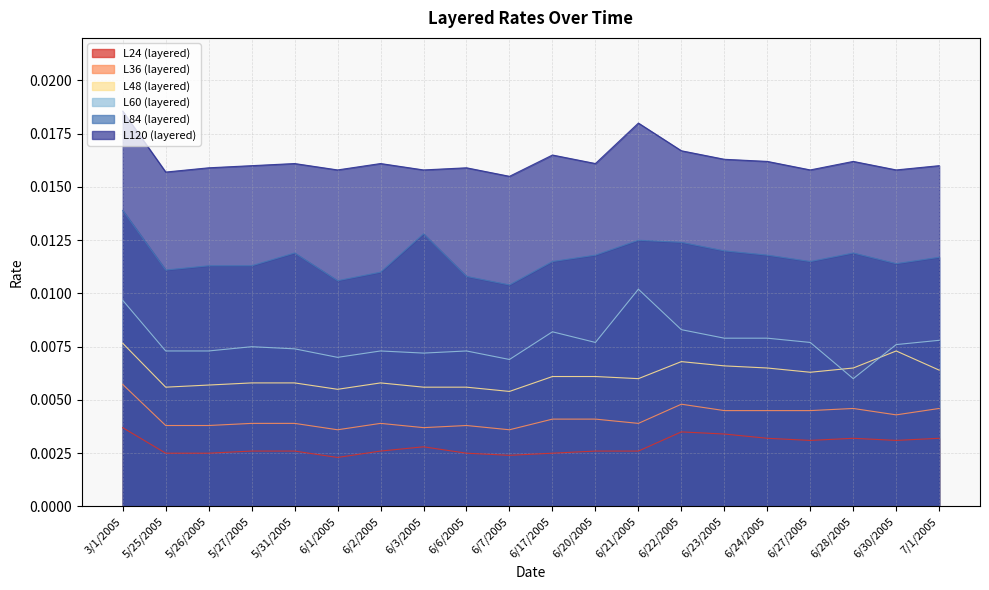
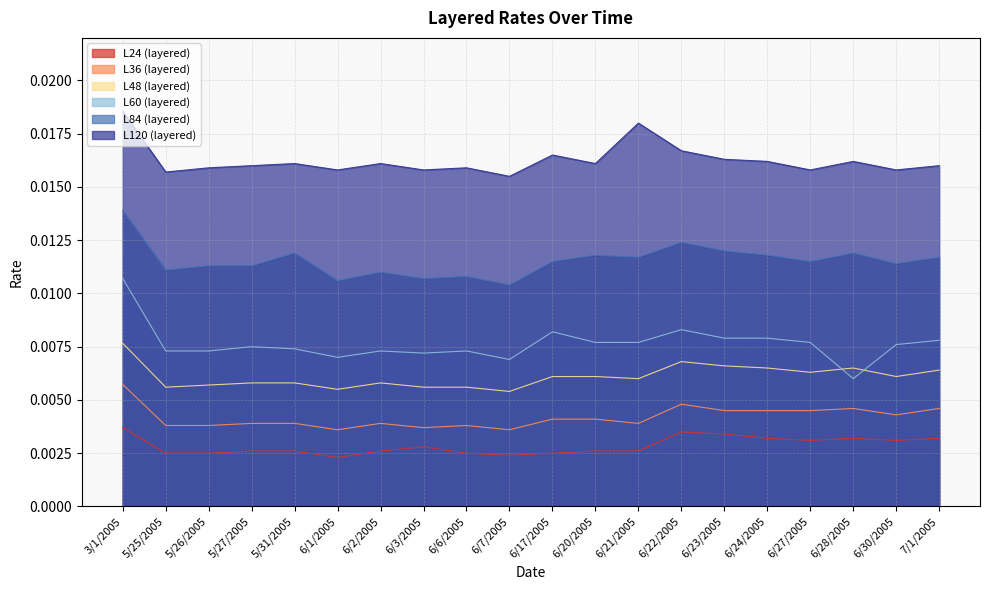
  {
    "L24 (layered)": {
      "3/1/2005": 0.0037,
      "5/25/2005": 0.0025,
      "5/26/2005": 0.0025,
      "5/27/2005": 0.0026,
      "5/31/2005": 0.0026,
      "6/1/2005": 0.0023,
      "6/2/2005": 0.0026,
      "6/3/2005": 0.0028,
      "6/6/2005": 0.0025,
      "6/7/2005": 0.0024,
      "6/17/2005": 0.0025,
      "6/20/2005": 0.0026,
      "6/21/2005": 0.0026,
      "6/22/2005": 0.0035,
      "6/23/2005": 0.0034,
      "6/24/2005": 0.0032,
      "6/27/2005": 0.0031,
      "6/28/2005": 0.0032,
      "6/30/2005": 0.0031,
      "7/1/2005": 0.0032
    },
    "L36 (layered)": {
      "3/1/2005": 0.0057,
      "5/25/2005": 0.0038,
      "5/26/2005": 0.0038,
      "5/27/2005": 0.0039,
      "5/31/2005": 0.0039,
      "6/1/2005": 0.0036,
      "6/2/2005": 0.0039,
      "6/3/2005": 0.0037,
      "6/6/2005": 0.0038,
      "6/7/2005": 0.0036,
      "6/17/2005": 0.0041,
      "6/20/2005": 0.0041,
      "6/21/2005": 0.0039,
      "6/22/2005": 0.0048,
      "6/23/2005": 0.0045,
      "6/24/2005": 0.0045,
      "6/27/2005": 0.0045,
      "6/28/2005": 0.0046,
      "6/30/2005": 0.0043,
      "7/1/2005": 0.0046
    },
    "L48 (layered)": {
      "3/1/2005": 0.0077,
      "5/25/2005": 0.0056,
      "5/26/2005": 0.0057,
      "5/27/2005": 0.0058,
      "5/31/2005": 0.0058,
      "6/1/2005": 0.0055,
      "6/2/2005": 0.0058,
      "6/3/2005": 0.0056,
      "6/6/2005": 0.0056,
      "6/7/2005": 0.0054,
      "6/17/2005": 0.0061,
      "6/20/2005": 0.0061,
      "6/21/2005": 0.0060,
      "6/22/2005": 0.0068,
      "6/23/2005": 0.0066,
      "6/24/2005": 0.0065,
      "6/27/2005": 0.0063,
      "6/28/2005": 0.0065,
-     "6/30/2005": 0.0073,
+     "6/30/2005": 0.0061,
      "7/1/2005": 0.0064
    },
    "L60 (layered)": {
-     "3/1/2005": 0.0097,
+     "3/1/2005": 0.0107,
      "5/25/2005": 0.0073,
      "5/26/2005": 0.0073,
      "5/27/2005": 0.0075,
      "5/31/2005": 0.0074,
      "6/1/2005": 0.0070,
      "6/2/2005": 0.0073,
      "6/3/2005": 0.0072,
      "6/6/2005": 0.0073,
      "6/7/2005": 0.0069,
      "6/17/2005": 0.0082,
      "6/20/2005": 0.0077,
-     "6/21/2005": 0.0102,
+     "6/21/2005": 0.0077,
      "6/22/2005": 0.0083,
      "6/23/2005": 0.0079,
      "6/24/2005": 0.0079,
      "6/27/2005": 0.0077,
      "6/28/2005": 0.0060,
      "6/30/2005": 0.0076,
      "7/1/2005": 0.0078
    },
    "L84 (layered)": {
      "3/1/2005": 0.0139,
      "5/25/2005": 0.0111,
      "5/26/2005": 0.0113,
      "5/27/2005": 0.0113,
      "5/31/2005": 0.0119,
      "6/1/2005": 0.0106,
      "6/2/2005": 0.0110,
-     "6/3/2005": 0.0128,
+     "6/3/2005": 0.0107,
      "6/6/2005": 0.0108,
      "6/7/2005": 0.0104,
      "6/17/2005": 0.0115,
      "6/20/2005": 0.0118,
-     "6/21/2005": 0.0125,
+     "6/21/2005": 0.0117,
      "6/22/2005": 0.0124,
      "6/23/2005": 0.0120,
      "6/24/2005": 0.0118,
      "6/27/2005": 0.0115,
      "6/28/2005": 0.0119,
      "6/30/2005": 0.0114,
      "7/1/2005": 0.0117
    },
    "L120 (layered)": {
      "5/25/2005": 0.0157,
      "5/26/2005": 0.0159,
      "5/27/2005": 0.0160,
      "5/31/2005": 0.0161,
      "6/1/2005": 0.0158,
      "6/2/2005": 0.0161,
      "6/3/2005": 0.0158,
      "6/6/2005": 0.0159,
      "6/7/2005": 0.0155,
      "6/17/2005": 0.0165,
      "6/20/2005": 0.0161,
      "6/21/2005": 0.0180,
      "6/22/2005": 0.0167,
      "6/23/2005": 0.0163,
      "6/24/2005": 0.0162,
      "6/27/2005": 0.0158,
      "6/28/2005": 0.0162,
      "6/30/2005": 0.0158,
      "7/1/2005": 0.0160
    }
  }
